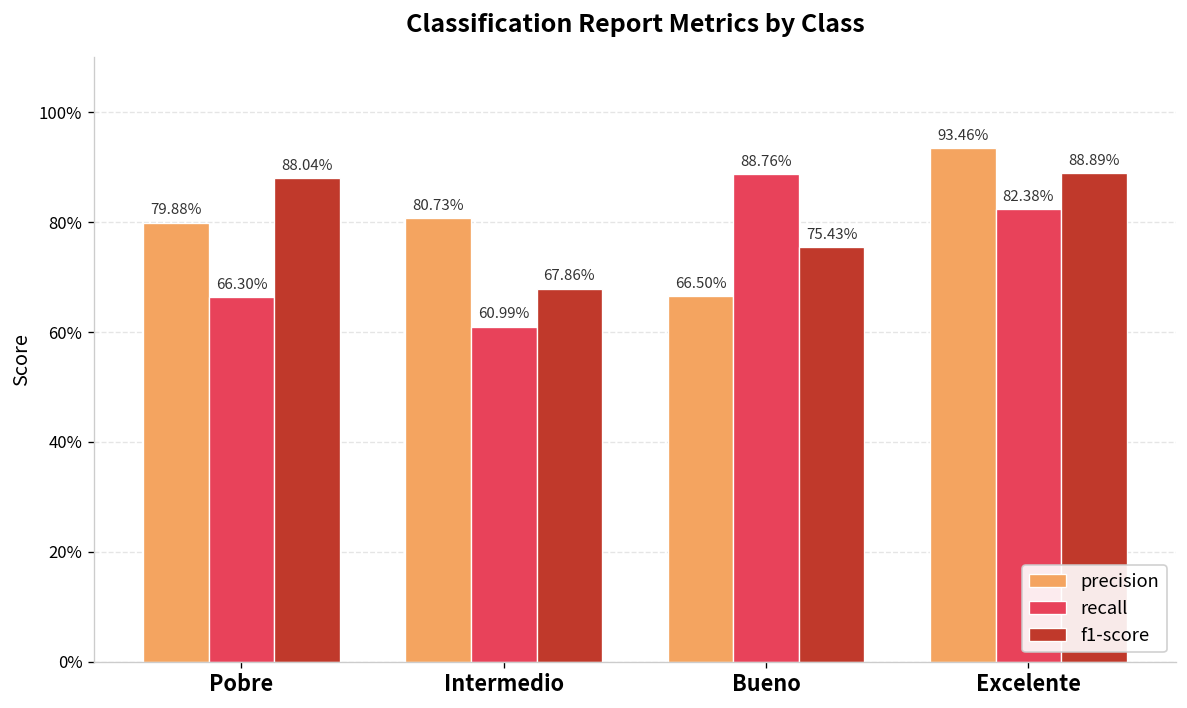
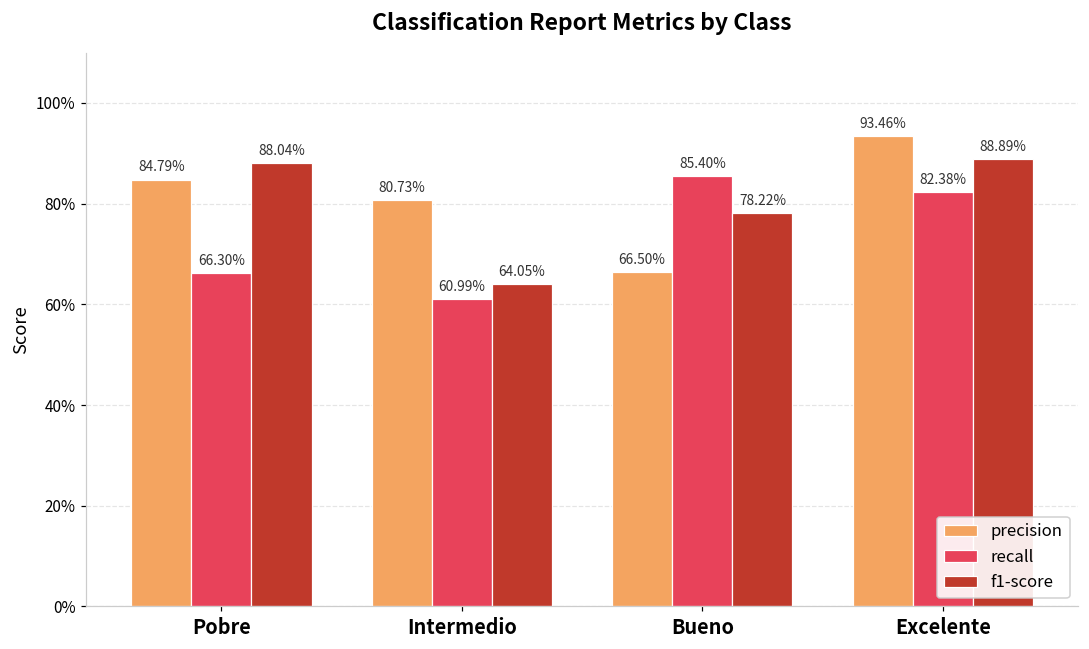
  {
    "precision": {
-     "Pobre": "79.88%",
+     "Pobre": "84.79%",
      "Intermedio": "80.73%",
      "Bueno": "66.50%",
      "Excelente": "93.46%"
    },
    "recall": {
      "Pobre": "66.30%",
      "Intermedio": "60.99%",
-     "Bueno": "88.76%",
+     "Bueno": "85.40%",
      "Excelente": "82.38%"
    },
    "f1-score": {
      "Pobre": "88.04%",
-     "Intermedio": "67.86%",
-     "Bueno": "75.43%",
+     "Intermedio": "64.05%",
+     "Bueno": "78.22%",
      "Excelente": "88.89%"
    }
  }
